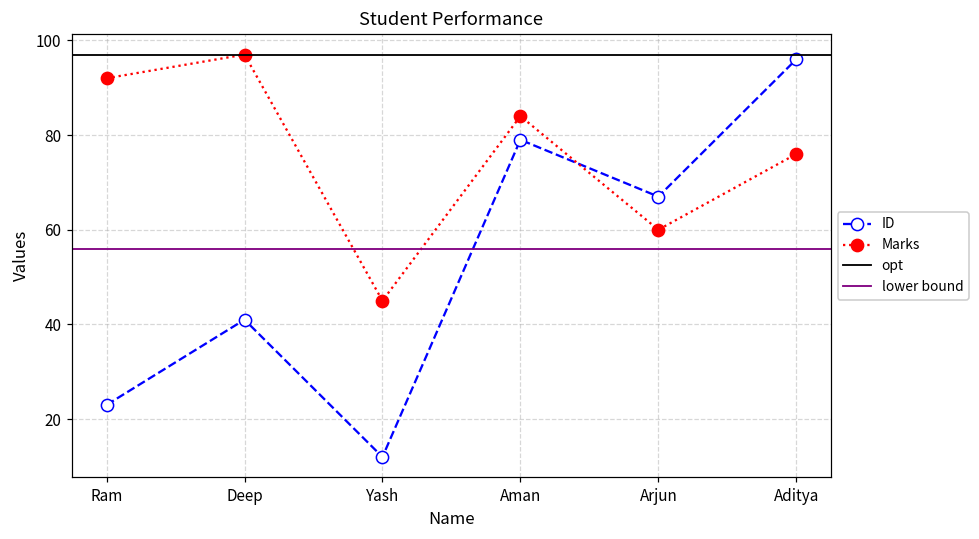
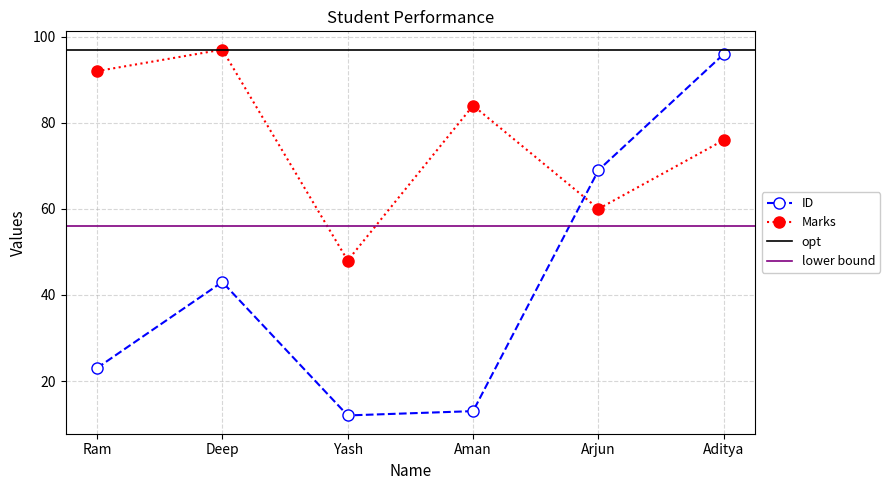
  {
    "ID": {
      "Ram": 23,
-     "Deep": 41,
+     "Deep": 43,
      "Yash": 12,
-     "Aman": 79,
-     "Arjun": 67,
+     "Aman": 13,
+     "Arjun": 69,
      "Aditya": 96
    },
    "Marks": {
      "Ram": 92,
      "Deep": 97,
-     "Yash": 45,
+     "Yash": 48,
      "Aman": 84,
      "Arjun": 60,
      "Aditya": 76
    }
  }
